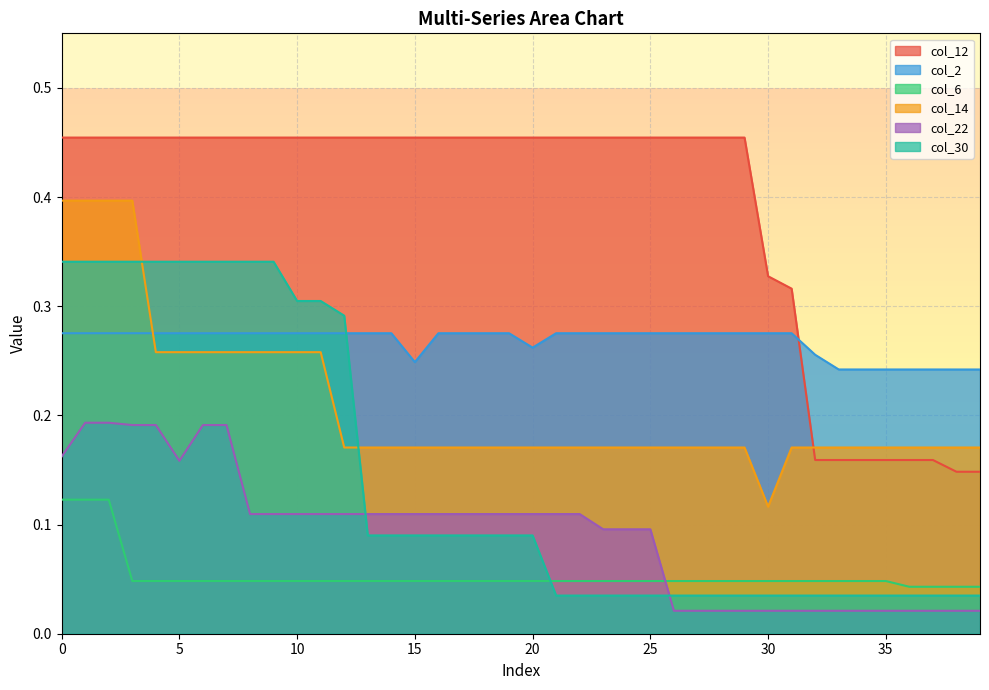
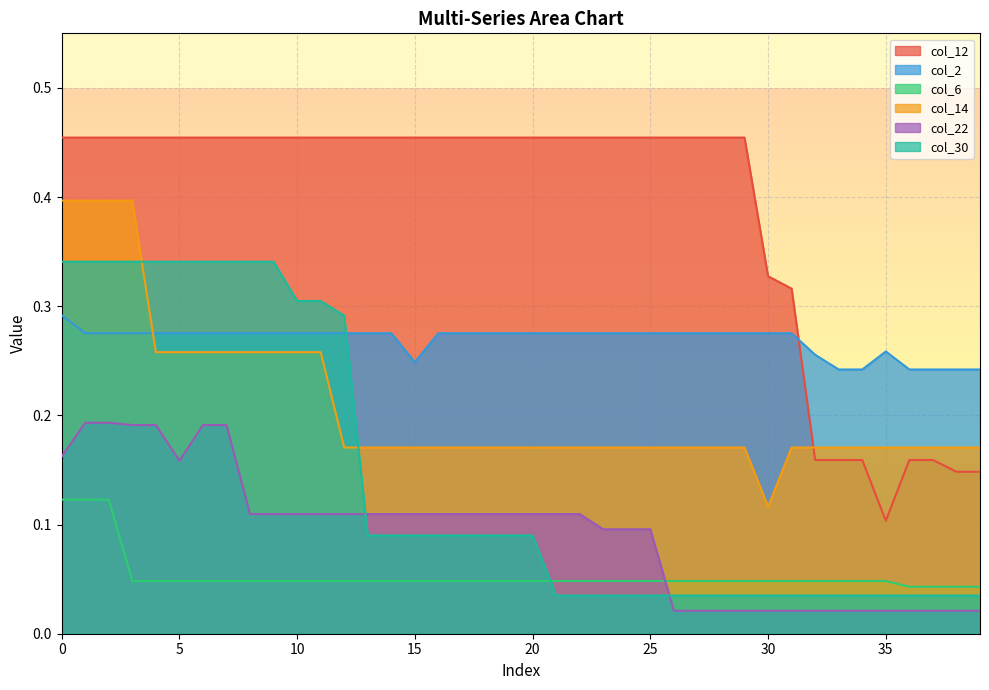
  {
    "col_12": {
      "0": 0.455,
      "5": 0.455,
      "10": 0.455,
      "15": 0.455,
      "20": 0.455,
      "25": 0.455,
      "30": 0.327,
-     "35": 0.159
+     "35": 0.104
    },
    "col_2": {
-     "0": 0.275,
+     "0": 0.292,
      "5": 0.275,
      "10": 0.275,
      "15": 0.249,
-     "20": 0.262,
+     "20": 0.275,
      "25": 0.275,
      "30": 0.275,
-     "35": 0.242
+     "35": 0.259
    },
    "col_14": {
      "0": 0.397,
      "5": 0.258,
      "10": 0.258,
      "15": 0.171,
      "20": 0.171,
      "25": 0.171,
      "30": 0.116,
      "35": 0.171
    },
    "col_22": {
      "0": 0.162,
      "5": 0.158,
      "10": 0.110,
      "15": 0.110,
      "20": 0.110,
      "25": 0.096,
      "30": 0.021,
      "35": 0.021
    }
  }
